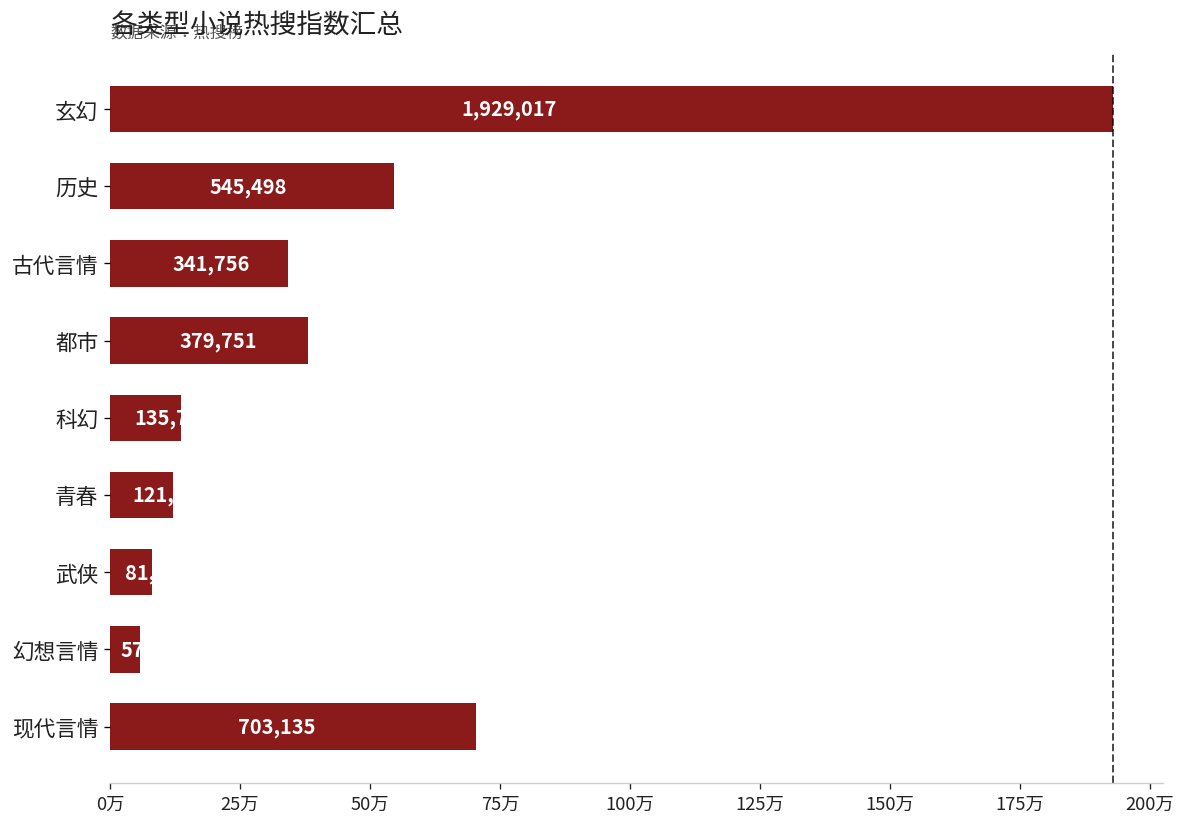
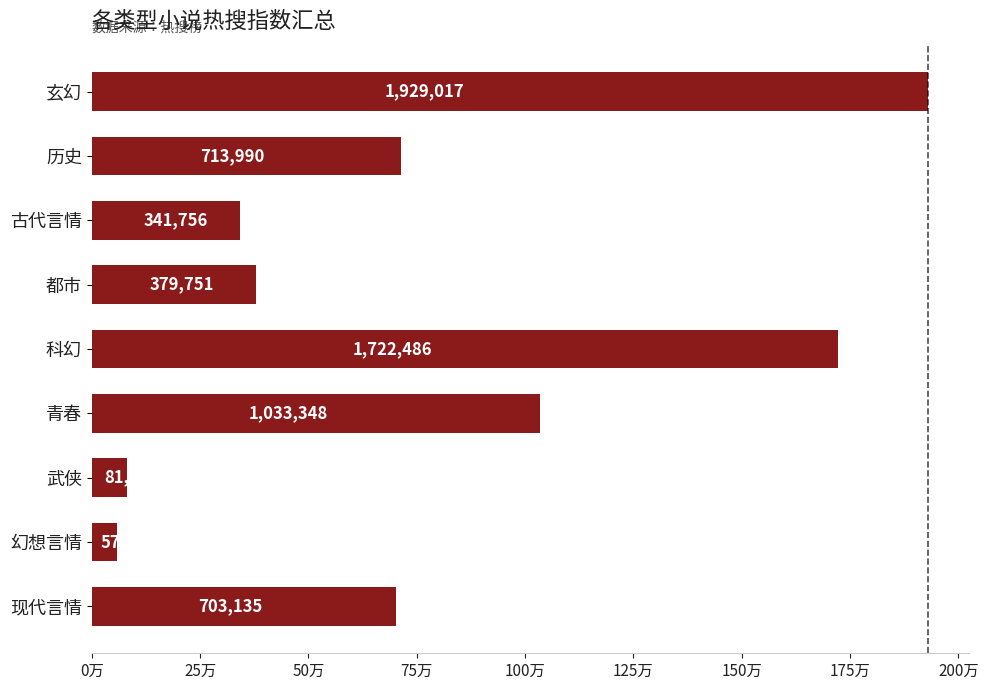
  {
    "玄幻": "1,929,017",
-   "历史": "545,498",
+   "历史": "713,990",
    "古代言情": "341,756",
    "都市": "379,751",
-   "科幻": "135,741",
-   "青春": "12万",
+   "科幻": "1,722,486",
+   "青春": "103万",
    "现代言情": "703,135"
  }
